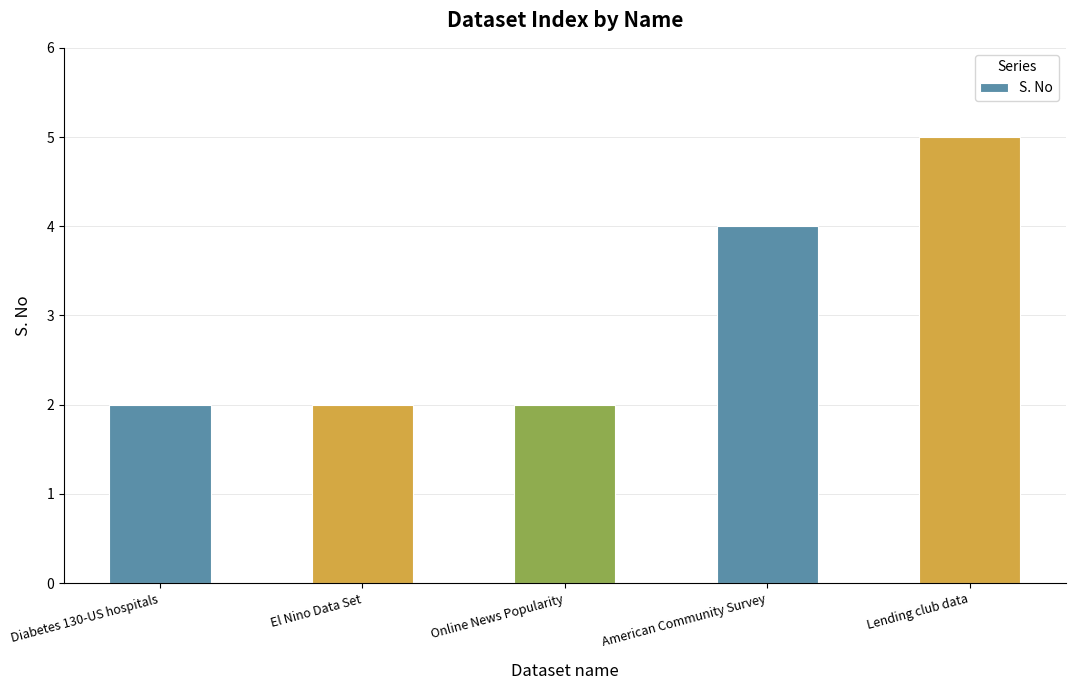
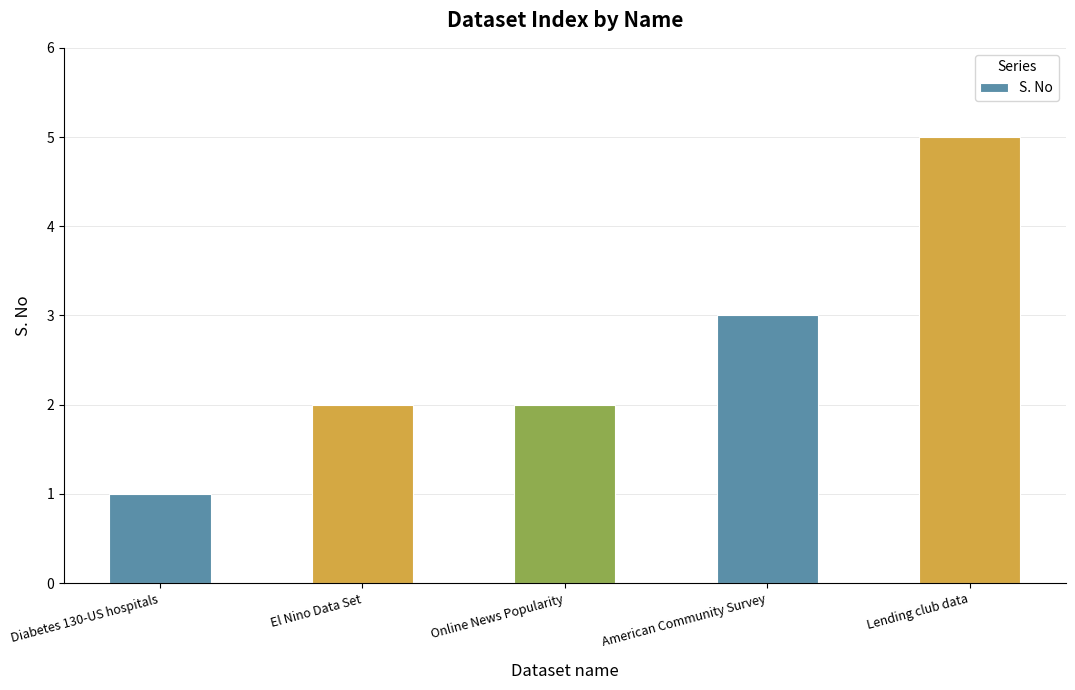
  {
-   "Diabetes 130-US hospitals": 2,
+   "Diabetes 130-US hospitals": 1,
    "El Nino Data Set": 2,
    "Online News Popularity": 2,
-   "American Community Survey": 4,
+   "American Community Survey": 3,
    "Lending club data": 5
  }
